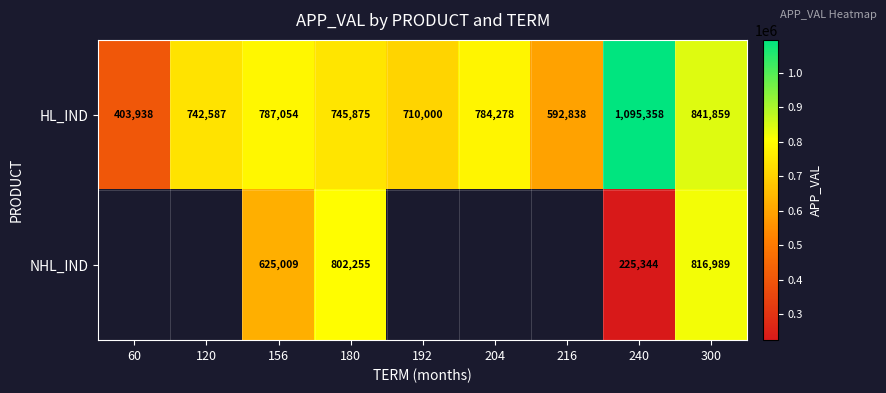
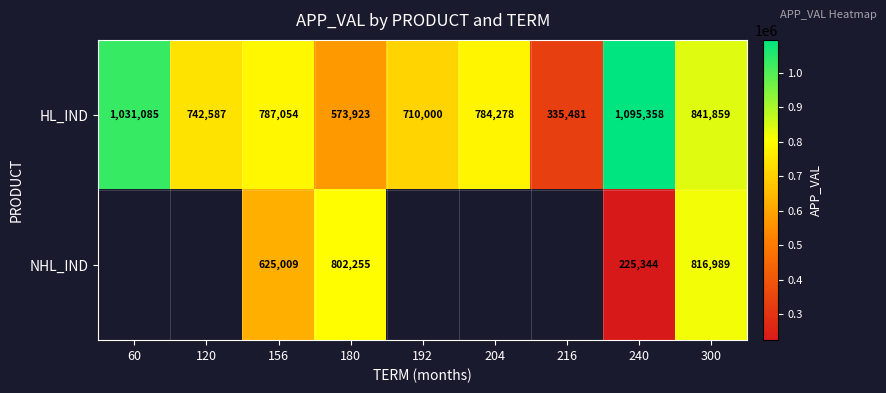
  {
    "HL_IND": {
-     "60": "403,938",
+     "60": "1,031,085",
      "120": "742,587",
      "156": "787,054",
-     "180": "745,875",
+     "180": "573,923",
      "192": "710,000",
      "204": "784,278",
-     "216": "592,838",
+     "216": "335,481",
      "240": "1,095,358",
      "300": "841,859"
    },
    "NHL_IND": {
      "156": "625,009",
      "180": "802,255",
      "240": "225,344",
      "300": "816,989"
    }
  }
